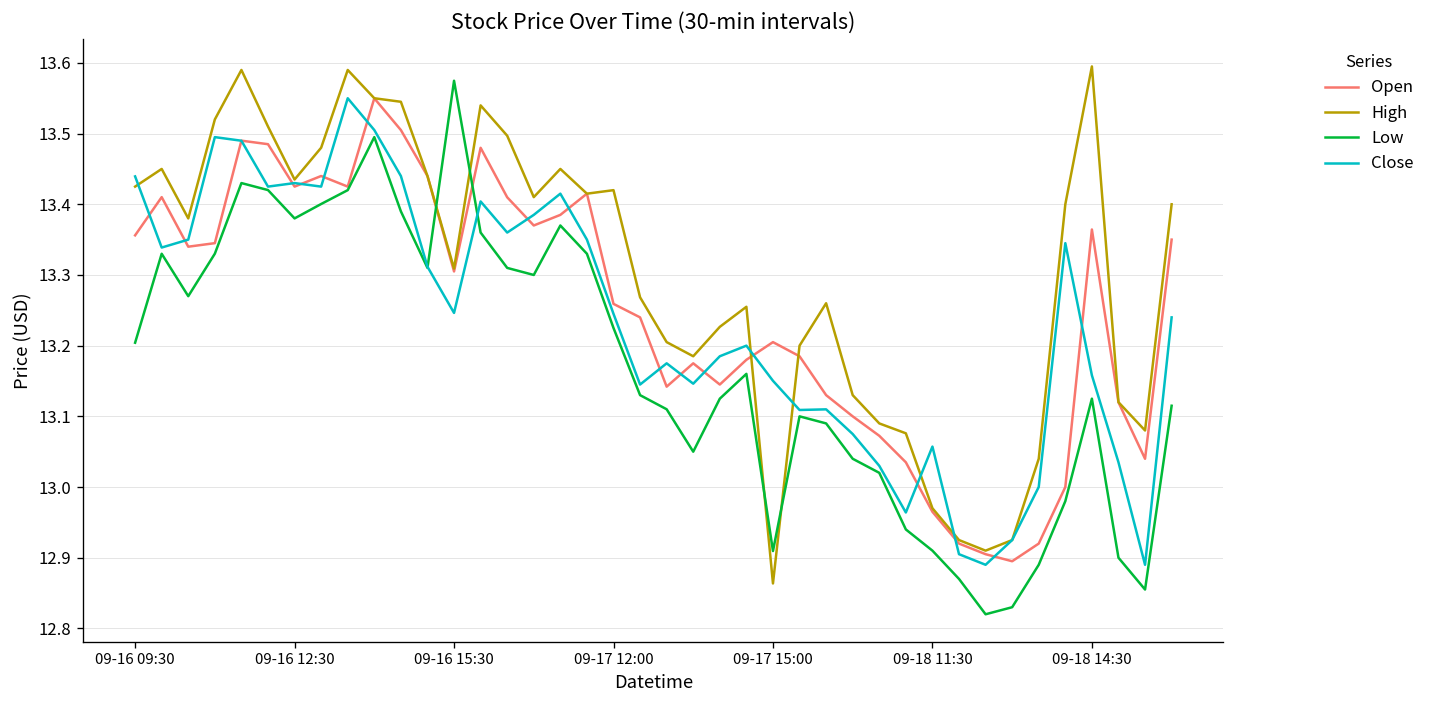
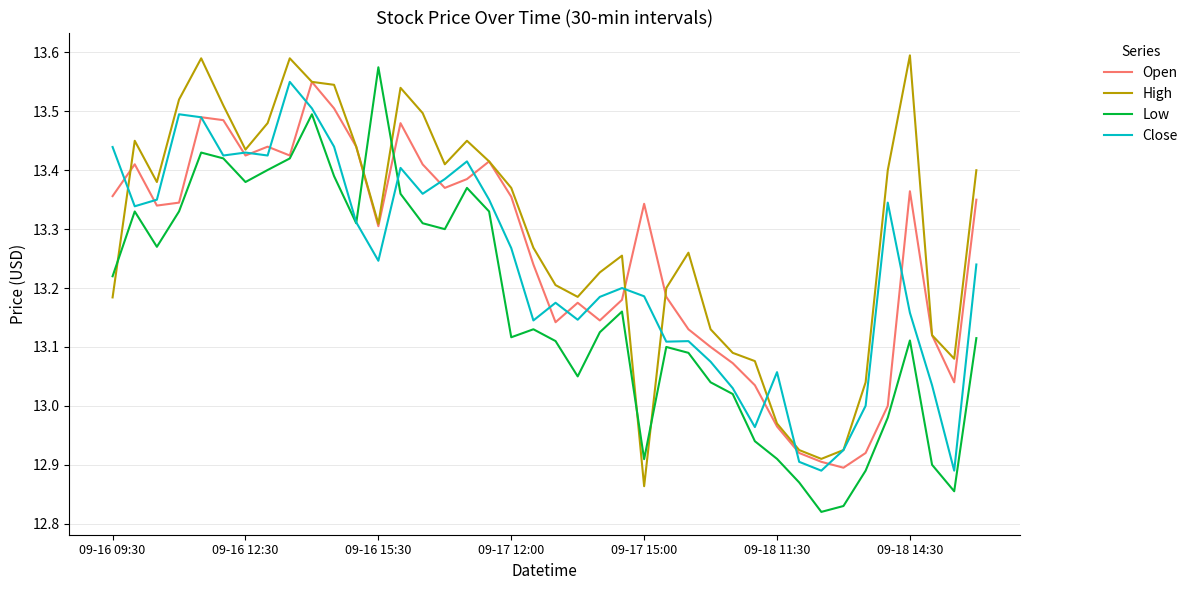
  {
    "Open": {
      "09-16 09:30": 13.36,
      "09-16 12:30": 13.43,
-     "09-17 12:00": 13.26,
-     "09-17 15:00": 13.20,
+     "09-17 12:00": 13.35,
+     "09-17 15:00": 13.34,
      "09-18 11:30": 12.97,
      "09-18 14:30": 13.36
    },
    "High": {
-     "09-16 09:30": 13.43,
+     "09-16 09:30": 13.18,
      "09-16 12:30": 13.44,
-     "09-17 12:00": 13.42,
+     "09-17 12:00": 13.37,
      "09-17 15:00": 12.86,
      "09-18 11:30": 12.97,
      "09-18 14:30": 13.60
    },
    "Low": {
-     "09-16 09:30": 13.20,
+     "09-16 09:30": 13.22,
      "09-16 12:30": 13.38,
      "09-16 15:30": 13.57,
-     "09-17 12:00": 13.23,
+     "09-17 12:00": 13.12,
      "09-17 15:00": 12.91,
      "09-18 11:30": 12.91,
-     "09-18 14:30": 13.13
+     "09-18 14:30": 13.11
    },
    "Close": {
      "09-16 09:30": 13.44,
      "09-16 12:30": 13.43,
      "09-16 15:30": 13.25,
-     "09-17 12:00": 13.24,
-     "09-17 15:00": 13.15,
+     "09-17 12:00": 13.27,
+     "09-17 15:00": 13.19,
      "09-18 11:30": 13.06,
      "09-18 14:30": 13.16
    }
  }
